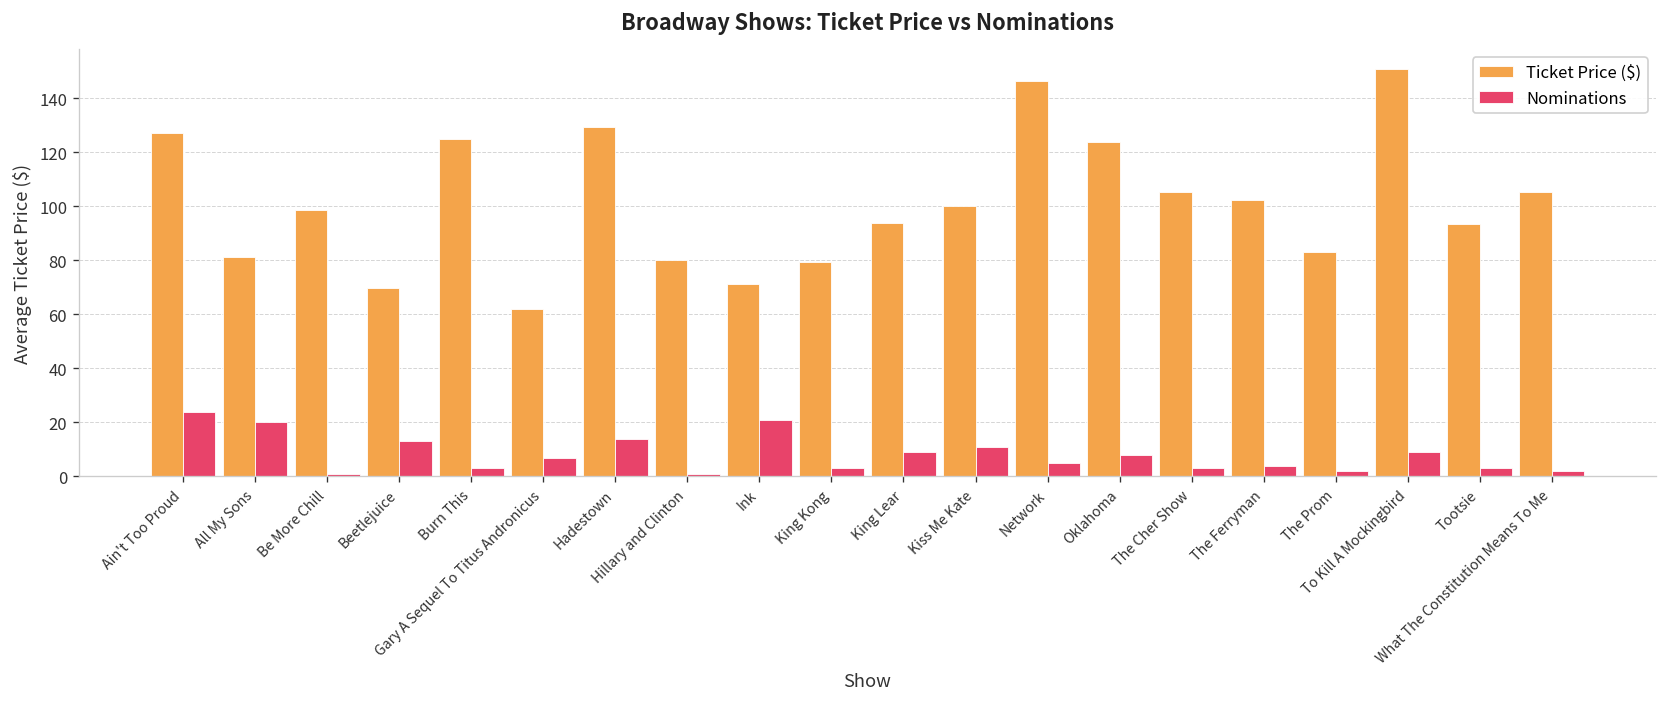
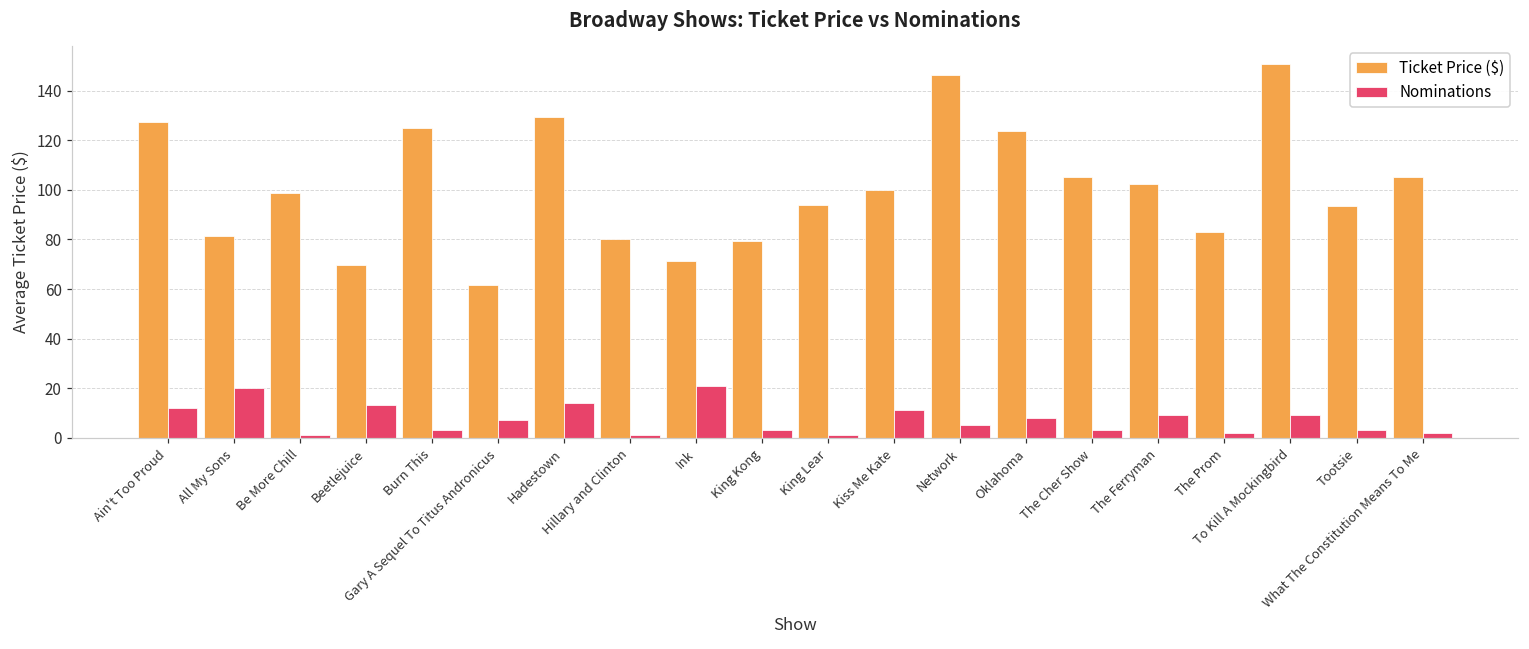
  {
    "Ticket Price ($)": {
      "Ain't Too Proud": 127,
      "All My Sons": 81,
      "Be More Chill": 99,
      "Beetlejuice": 70,
      "Burn This": 125,
      "Gary A Sequel To Titus Andronicus": 62,
      "Hadestown": 129,
      "Hillary and Clinton": 80,
      "Ink": 71,
      "King Kong": 79,
      "King Lear": 94,
      "Kiss Me Kate": 100,
      "Network": 146,
      "Oklahoma": 124,
      "The Cher Show": 105,
      "The Ferryman": 102,
      "The Prom": 83,
      "To Kill A Mockingbird": 151,
      "Tootsie": 94,
      "What The Constitution Means To Me": 105
    },
    "Nominations": {
-     "Ain't Too Proud": 24,
+     "Ain't Too Proud": 12,
      "All My Sons": 20,
      "Beetlejuice": 13,
      "Burn This": 3,
      "Gary A Sequel To Titus Andronicus": 7,
      "Hadestown": 14,
      "Ink": 21,
      "King Kong": 3,
-     "King Lear": 9,
+     "King Lear": 1,
      "Kiss Me Kate": 11,
      "Network": 5,
      "Oklahoma": 8,
      "The Cher Show": 3,
-     "The Ferryman": 4,
+     "The Ferryman": 9,
      "The Prom": 2,
      "To Kill A Mockingbird": 9,
      "Tootsie": 3,
      "What The Constitution Means To Me": 2
    }
  }
